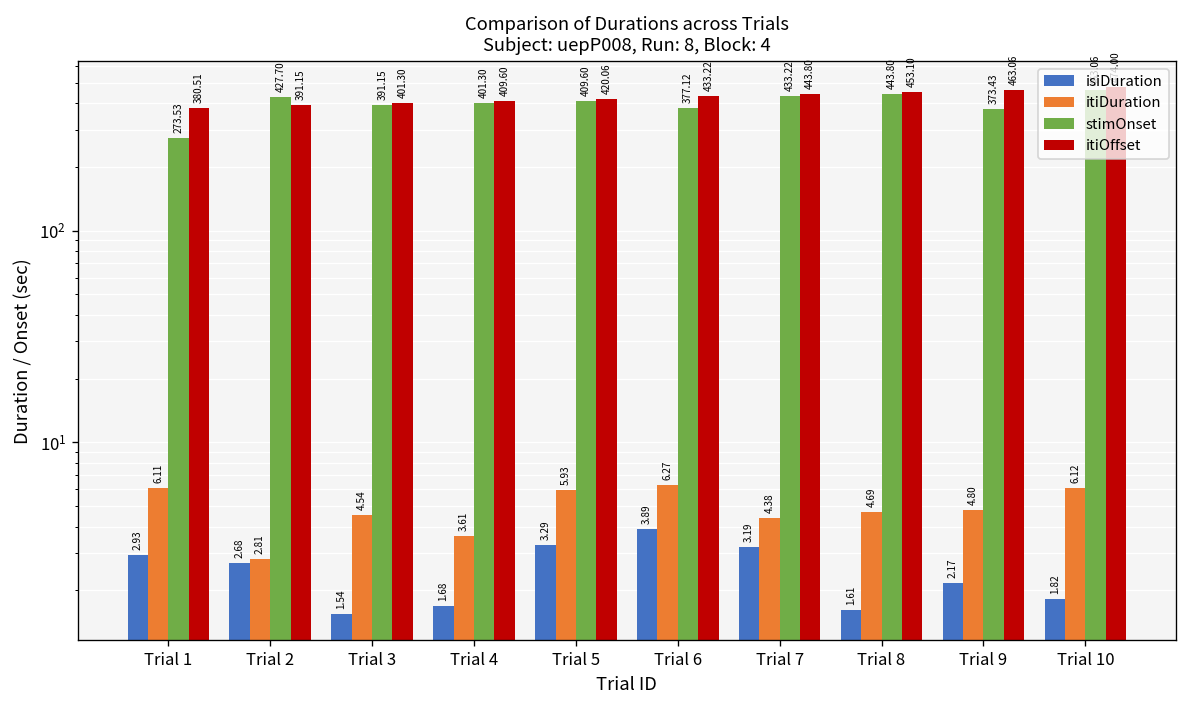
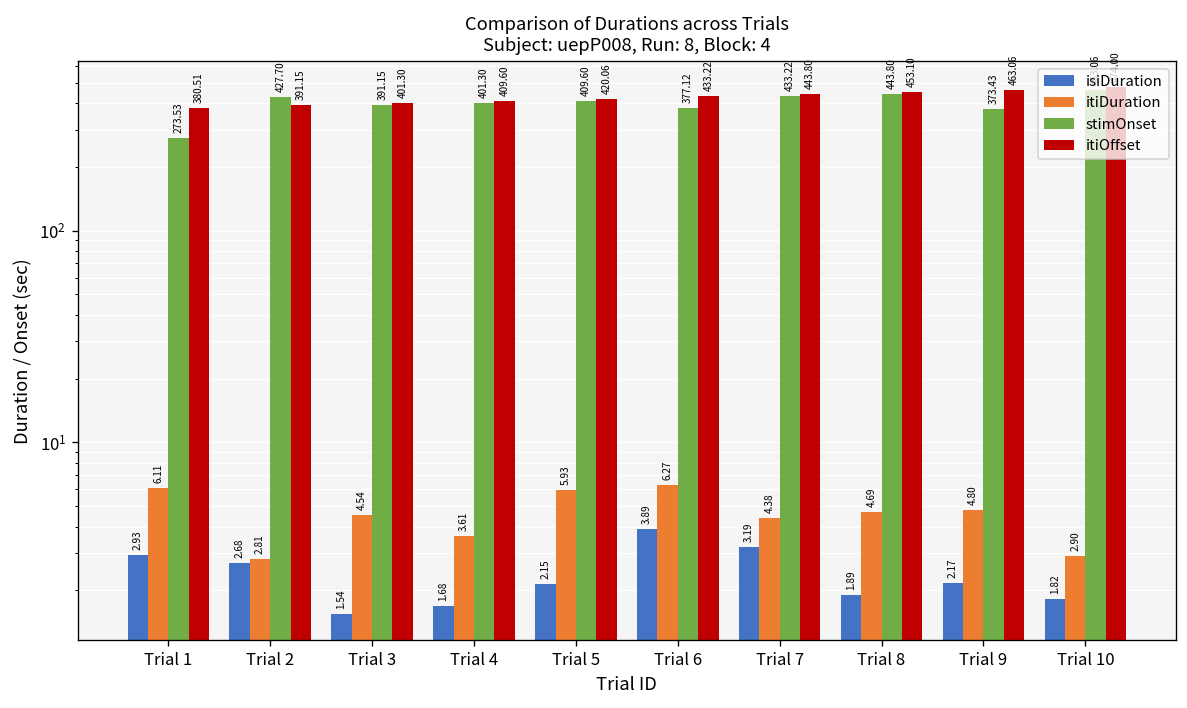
  {
    "isiDuration": {
      "Trial 1": 2.93,
      "Trial 2": 2.68,
      "Trial 3": 1.54,
      "Trial 4": 1.68,
-     "Trial 5": 3.29,
+     "Trial 5": 2.15,
      "Trial 6": 3.89,
      "Trial 7": 3.19,
-     "Trial 8": 1.61,
+     "Trial 8": 1.89,
      "Trial 9": 2.17,
      "Trial 10": 1.82
    },
    "itiDuration": {
      "Trial 1": 6.11,
      "Trial 2": 2.81,
      "Trial 3": 4.54,
      "Trial 4": 3.61,
      "Trial 5": 5.93,
      "Trial 6": 6.27,
      "Trial 7": 4.38,
      "Trial 8": 4.69,
      "Trial 9": 4.80,
-     "Trial 10": 6.12
+     "Trial 10": 2.90
    },
    "stimOnset": {
      "Trial 1": 273.53,
      "Trial 2": 427.70,
      "Trial 3": 391.15,
      "Trial 4": 401.30,
      "Trial 5": 409.60,
      "Trial 6": 377.12,
      "Trial 7": 433.22,
      "Trial 8": 443.80,
      "Trial 9": 373.43
    },
    "itiOffset": {
      "Trial 1": 380.51,
      "Trial 2": 391.15,
      "Trial 3": 401.30,
      "Trial 4": 409.60,
      "Trial 5": 420.06,
      "Trial 6": 433.22,
      "Trial 7": 443.80,
      "Trial 8": 453.10,
      "Trial 9": 463.06
    }
  }
